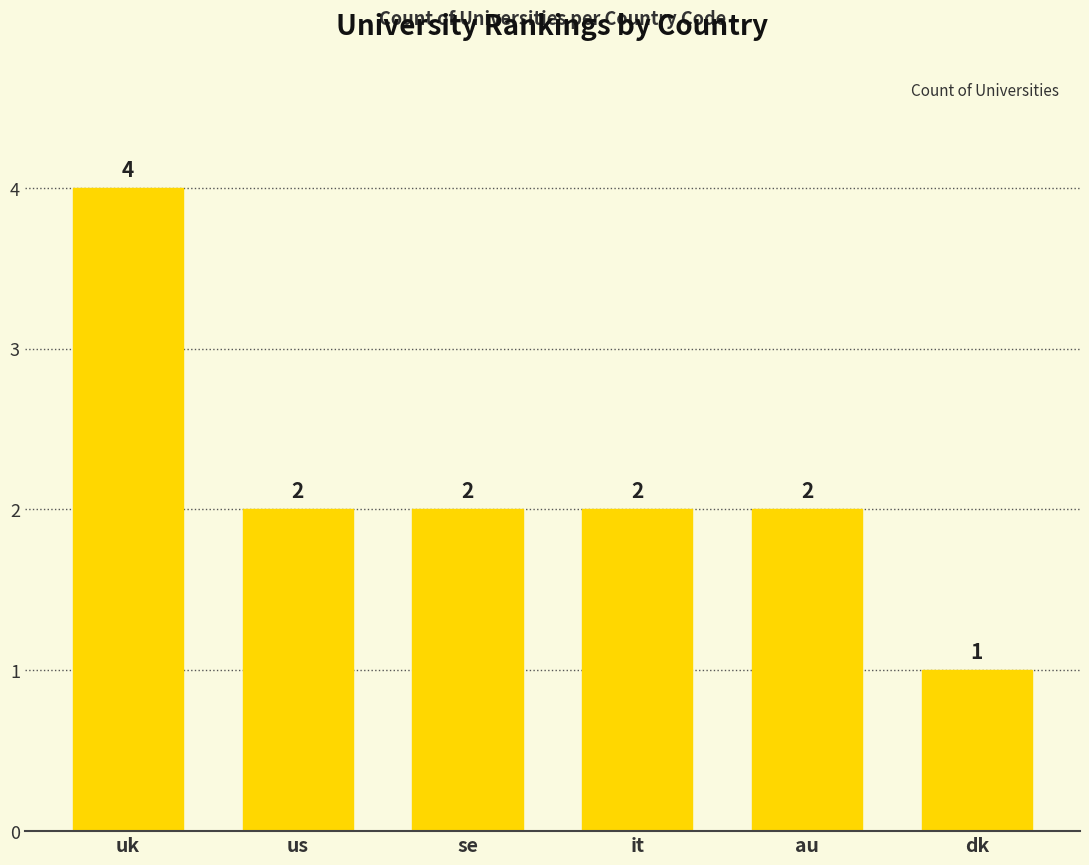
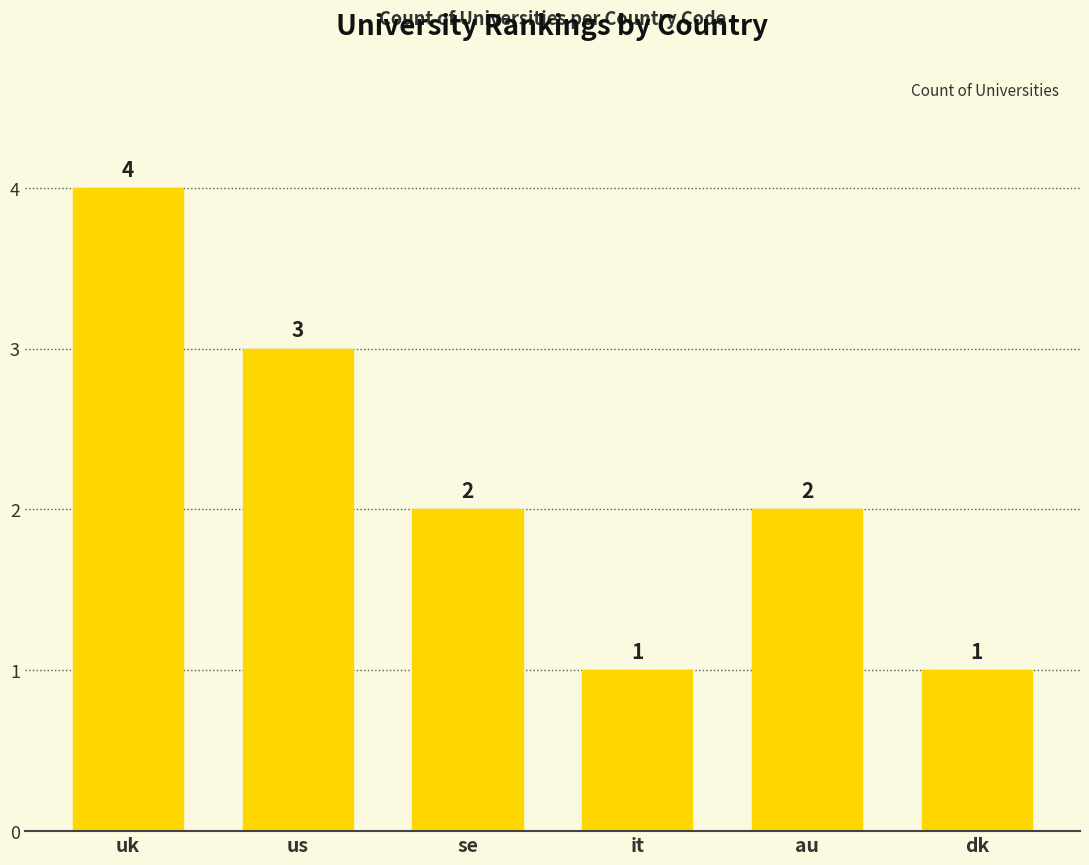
  {
    "uk": 4,
-   "us": 2,
+   "us": 3,
    "se": 2,
-   "it": 2,
+   "it": 1,
    "au": 2,
    "dk": 1
  }
